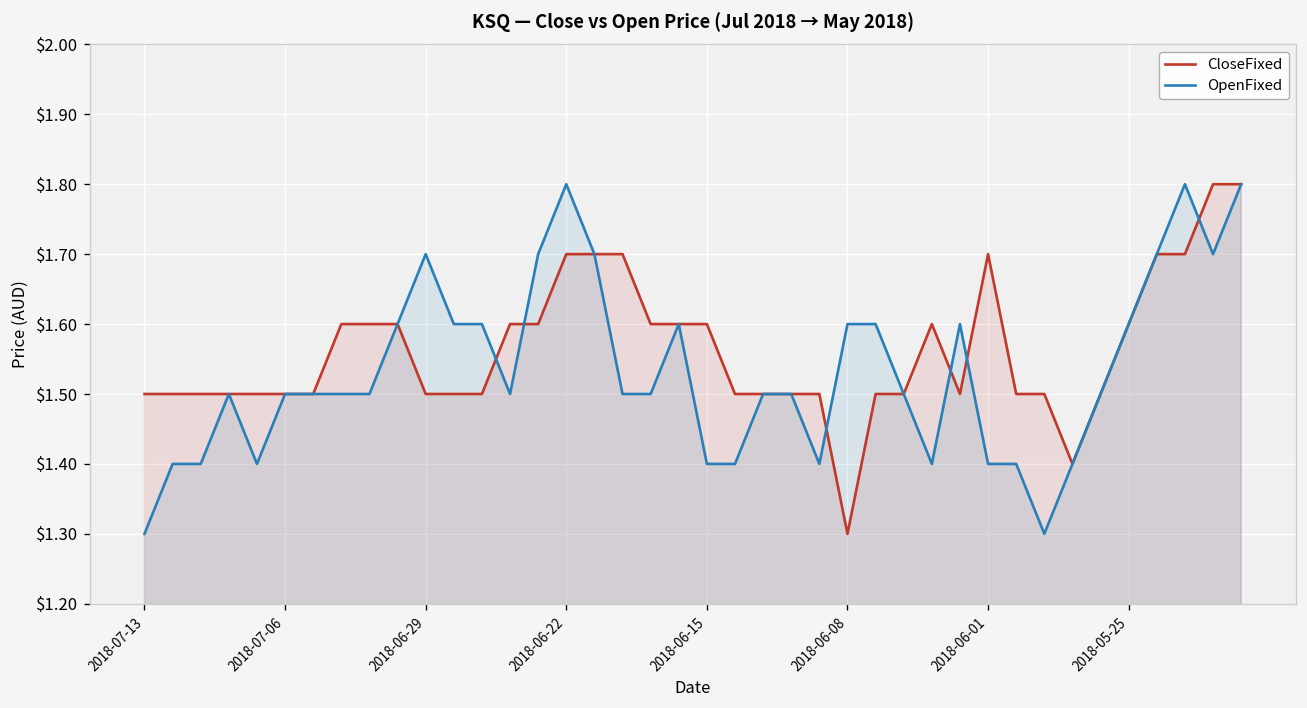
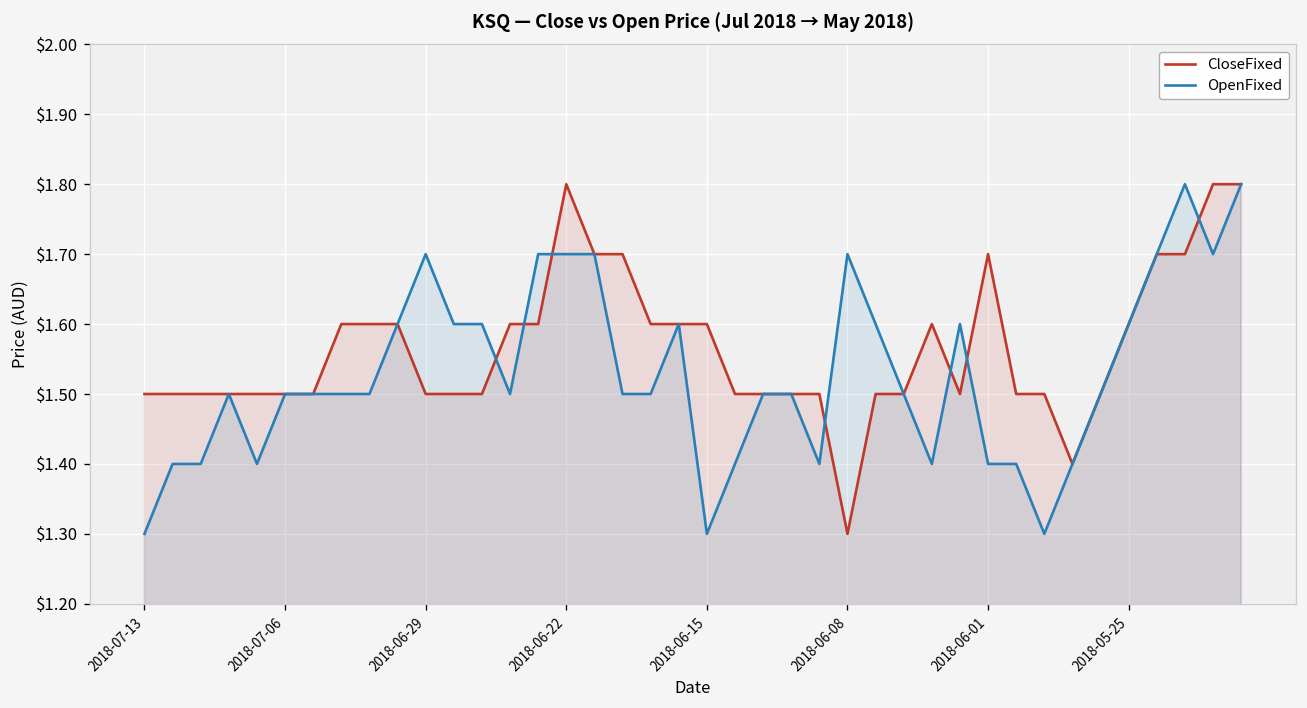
  {
    "CloseFixed": {
      "2018-07-13": "$1.5",
      "2018-06-29": "$1.5",
-     "2018-06-22": "$1.7",
+     "2018-06-22": "$1.8",
      "2018-06-15": "$1.6",
      "2018-06-08": "$1.3",
      "2018-06-01": "$1.7"
    },
    "OpenFixed": {
      "2018-07-13": "$1.3",
      "2018-06-29": "$1.7",
-     "2018-06-22": "$1.8",
-     "2018-06-15": "$1.4",
-     "2018-06-08": "$1.6",
+     "2018-06-22": "$1.7",
+     "2018-06-15": "$1.3",
+     "2018-06-08": "$1.7",
      "2018-06-01": "$1.4"
    }
  }
